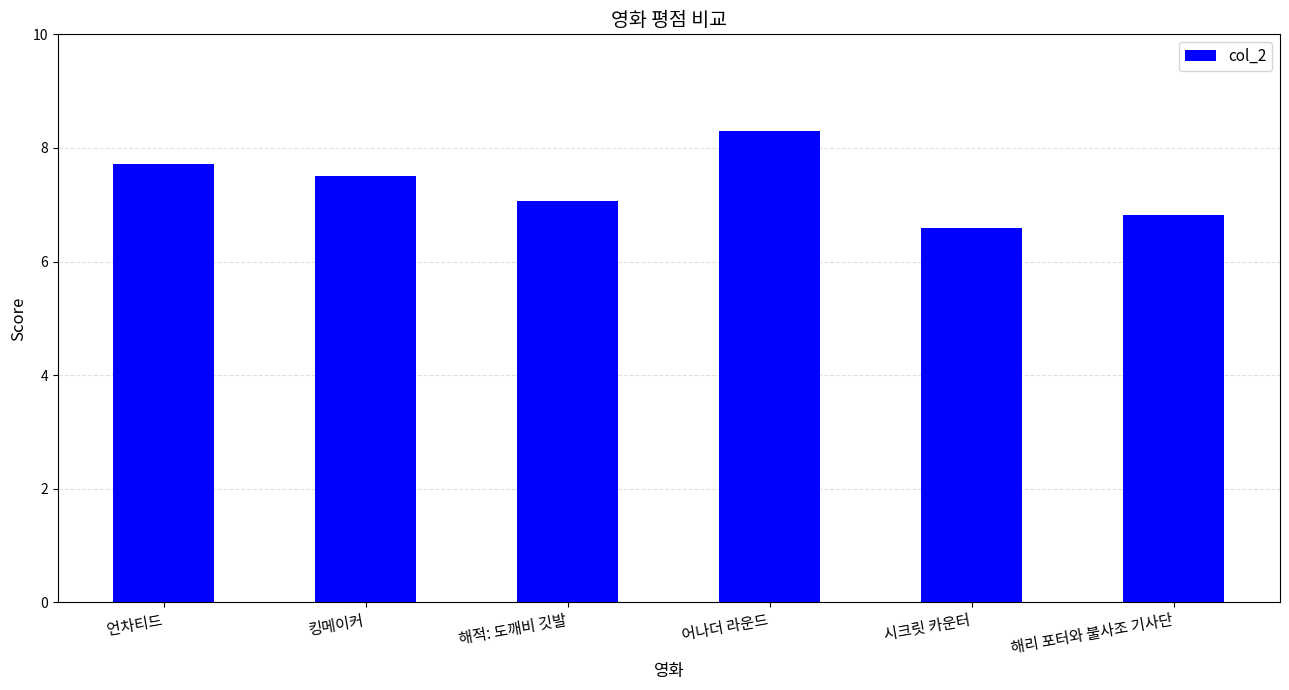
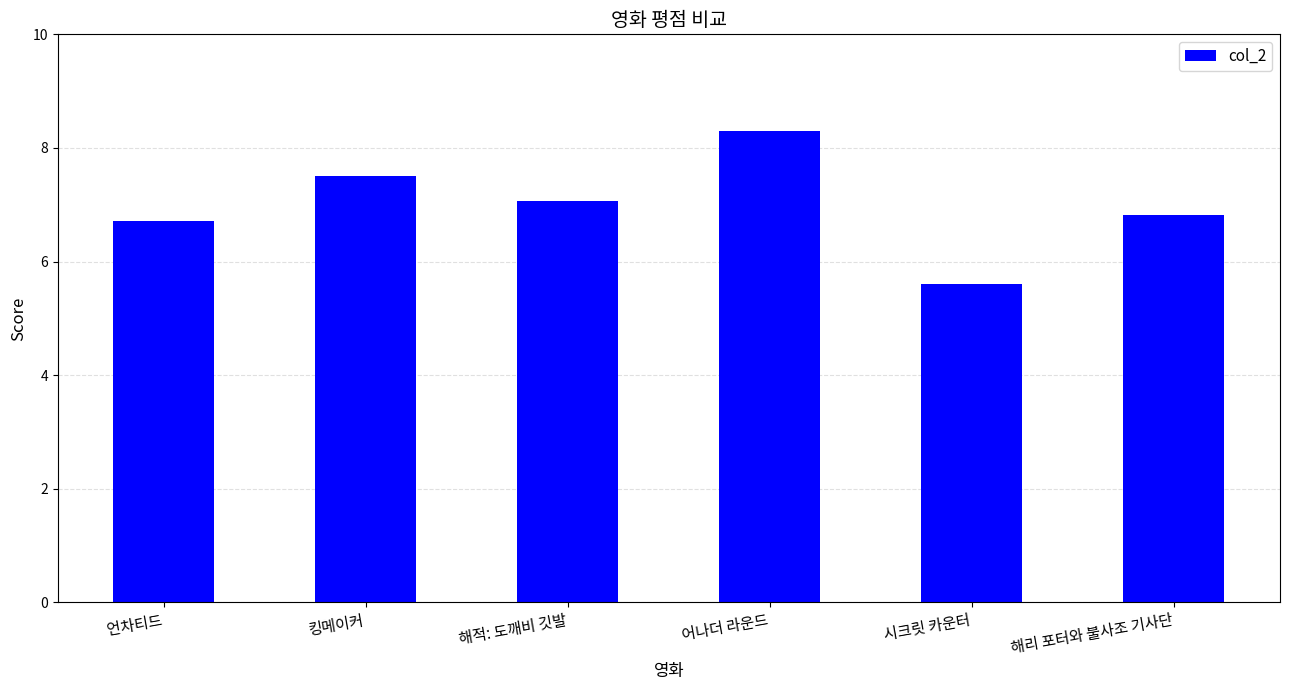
  {
-   "언차티드": 7.7,
+   "언차티드": 6.7,
    "킹메이커": 7.5,
    "해적: 도깨비 깃발": 7.1,
    "어나더 라운드": 8.3,
-   "시크릿 카운터": 6.6,
+   "시크릿 카운터": 5.6,
    "해리 포터와 불사조 기사단": 6.8
  }
